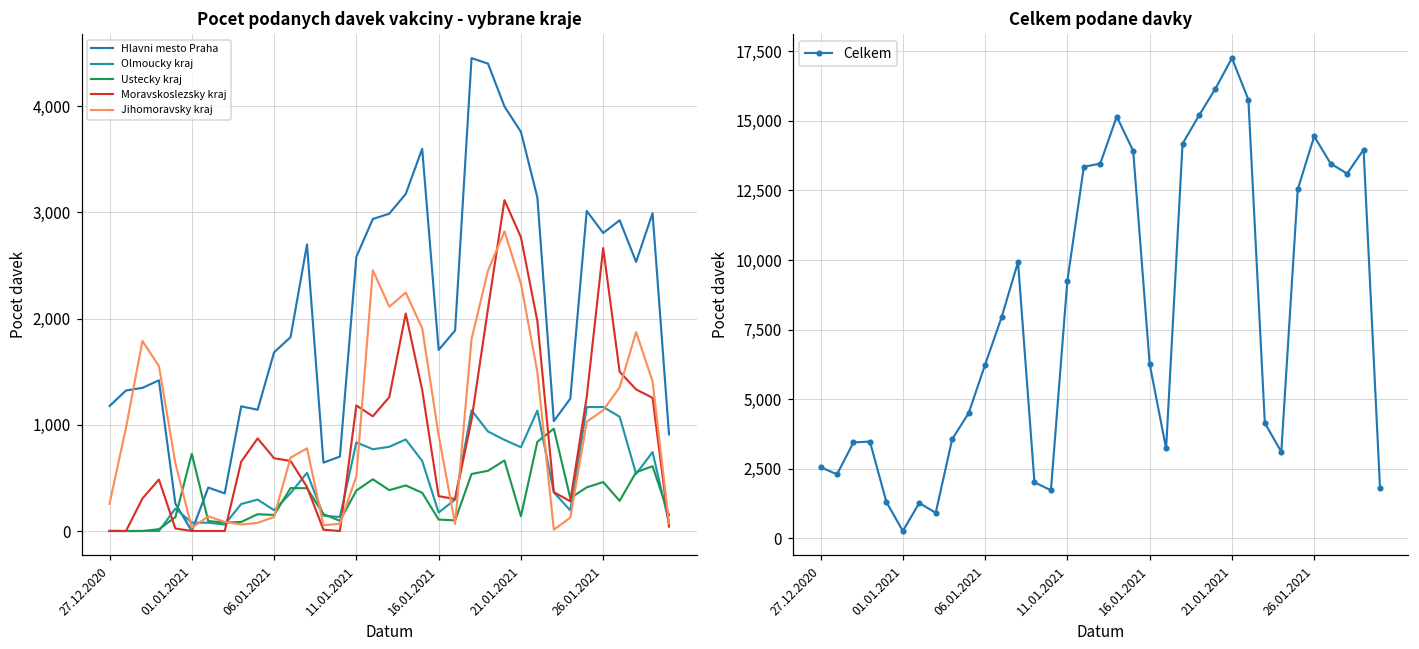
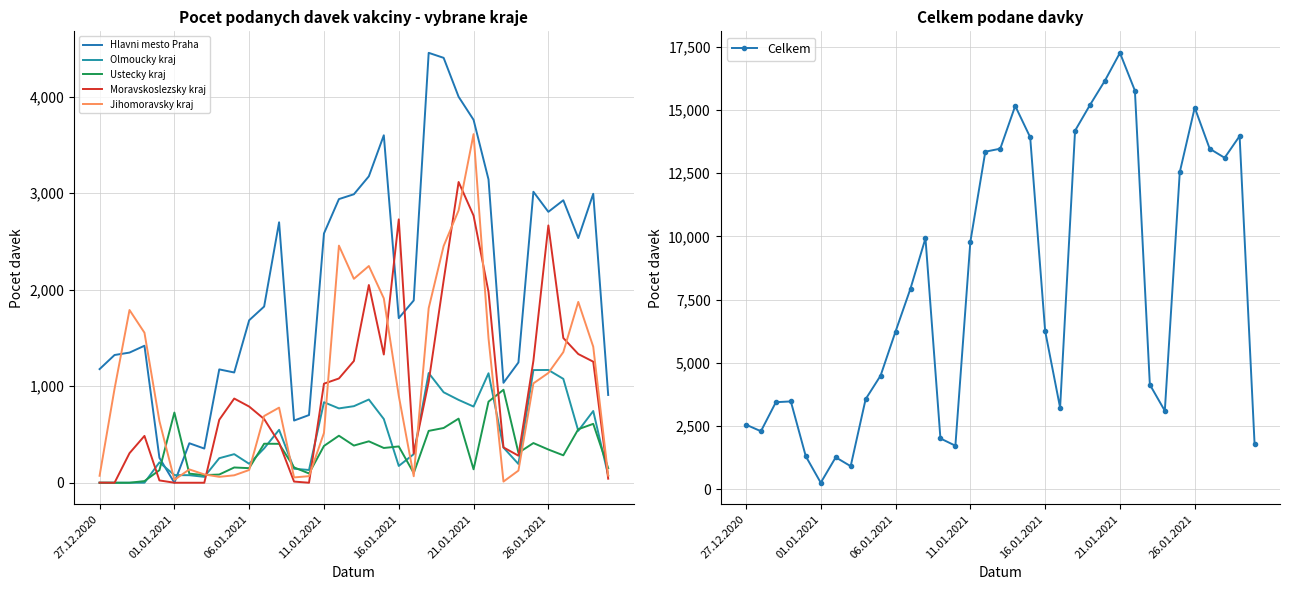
  {
    "Pocet podanych davek vakciny - vybrane kraje": {
      "Ustecky kraj": {
        "01.01.2021": "700",
        "11.01.2021": "400",
-       "16.01.2021": "100",
+       "16.01.2021": "400",
        "21.01.2021": "100",
-       "26.01.2021": "500"
+       "26.01.2021": "300"
      },
      "Moravskoslezsky kraj": {
-       "06.01.2021": "700",
-       "11.01.2021": "1,200",
-       "16.01.2021": "300",
+       "06.01.2021": "800",
+       "11.01.2021": "1,000",
+       "16.01.2021": "2,700",
        "21.01.2021": "2,800",
        "26.01.2021": "2,700"
      },
      "Jihomoravsky kraj": {
-       "27.12.2020": "300",
+       "27.12.2020": "100",
        "01.01.2021": "0",
        "11.01.2021": "500",
        "16.01.2021": "900",
-       "21.01.2021": "2,300",
+       "21.01.2021": "3,600",
        "26.01.2021": "1,100"
      }
    },
    "Celkem podane davky": {
      "27.12.2020": "2,600",
      "01.01.2021": "300",
      "06.01.2021": "6,200",
-     "11.01.2021": "9,300",
+     "11.01.2021": "9,800",
      "16.01.2021": "6,300",
      "21.01.2021": "17,300",
-     "26.01.2021": "14,400"
+     "26.01.2021": "15,100"
    }
  }
